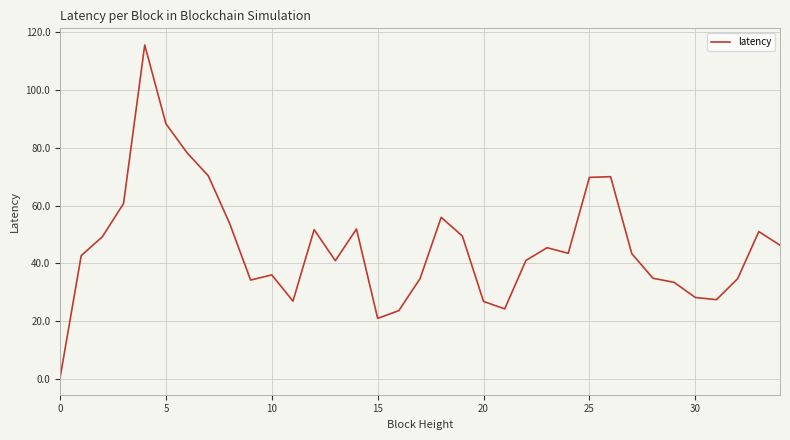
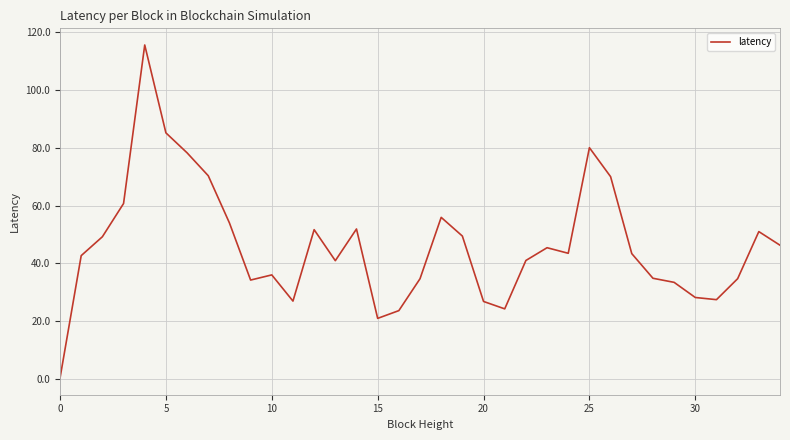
  {
    "0": 0,
-   "5": 88,
+   "5": 85,
    "10": 36,
    "15": 21,
    "20": 27,
-   "25": 70,
+   "25": 80,
    "30": 28
  }
